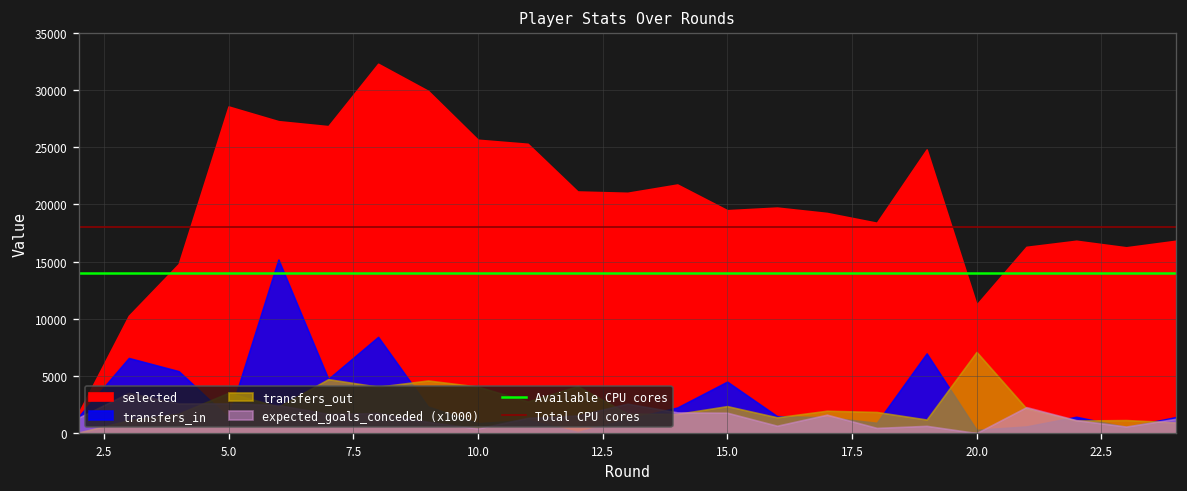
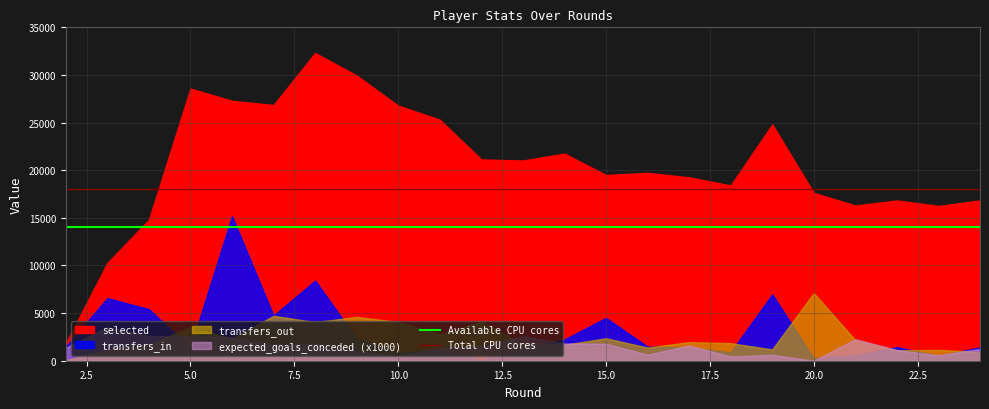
  {
    "selected": {
      "5.0": 29000,
-     "10.0": 26000,
+     "10.0": 27000,
      "15.0": 19000,
-     "20.0": 11000
+     "20.0": 18000
    },
    "transfers_in": {
      "15.0": 4000,
      "20.0": 0
    },
    "transfers_out": {
      "15.0": 2000,
      "20.0": 7000
    },
    "expected_goals_conceded (x1000)": {
      "10.0": 0,
      "15.0": 2000,
      "20.0": 0
    }
  }
